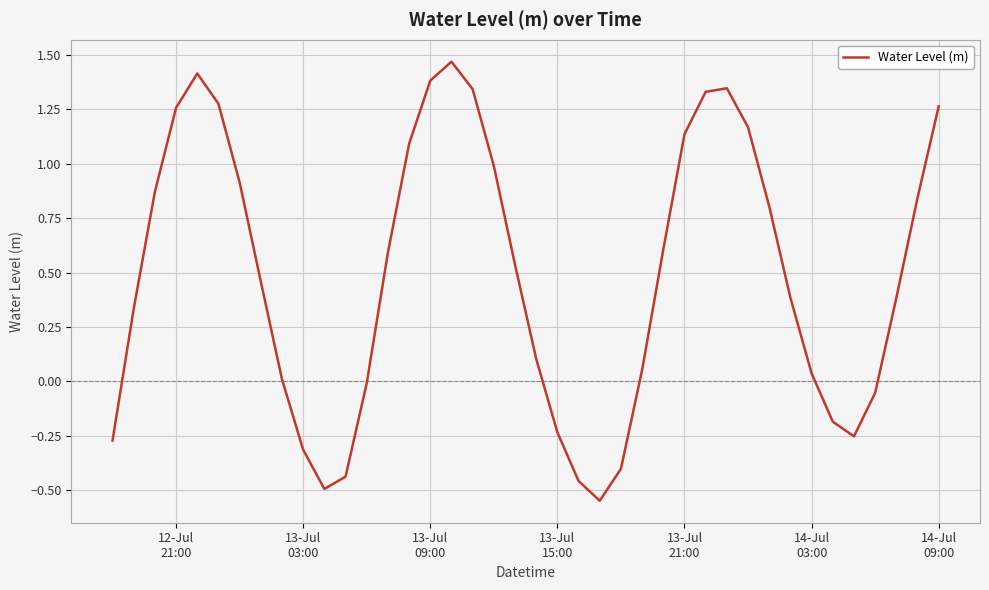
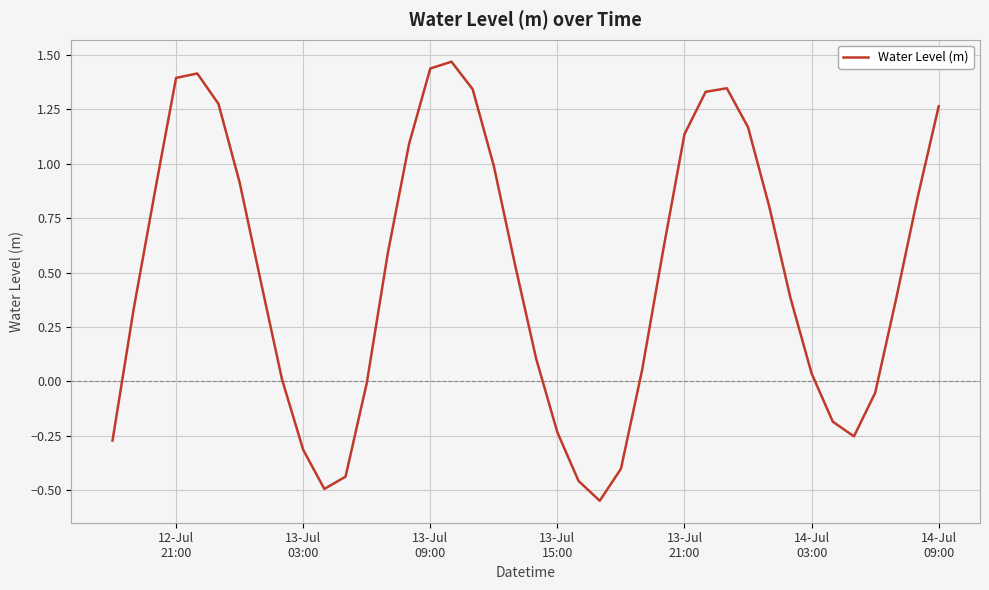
  {
-   "12-Jul 21:00": 1.26,
+   "12-Jul 21:00": 1.39,
    "13-Jul 03:00": -0.31,
-   "13-Jul 09:00": 1.38,
+   "13-Jul 09:00": 1.44,
    "13-Jul 15:00": -0.23,
    "13-Jul 21:00": 1.14,
    "14-Jul 03:00": 0.04,
    "14-Jul 09:00": 1.26
  }
